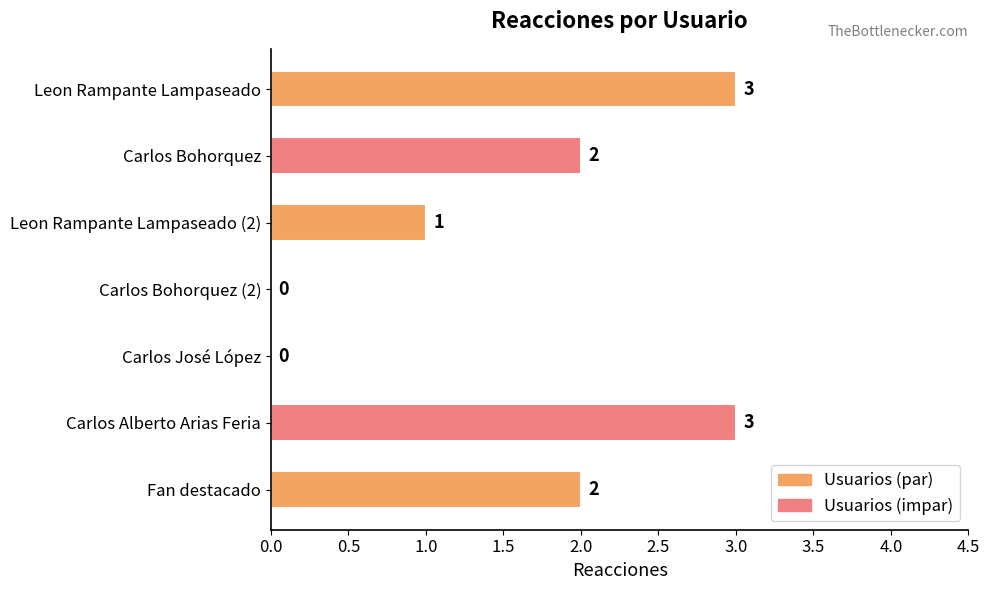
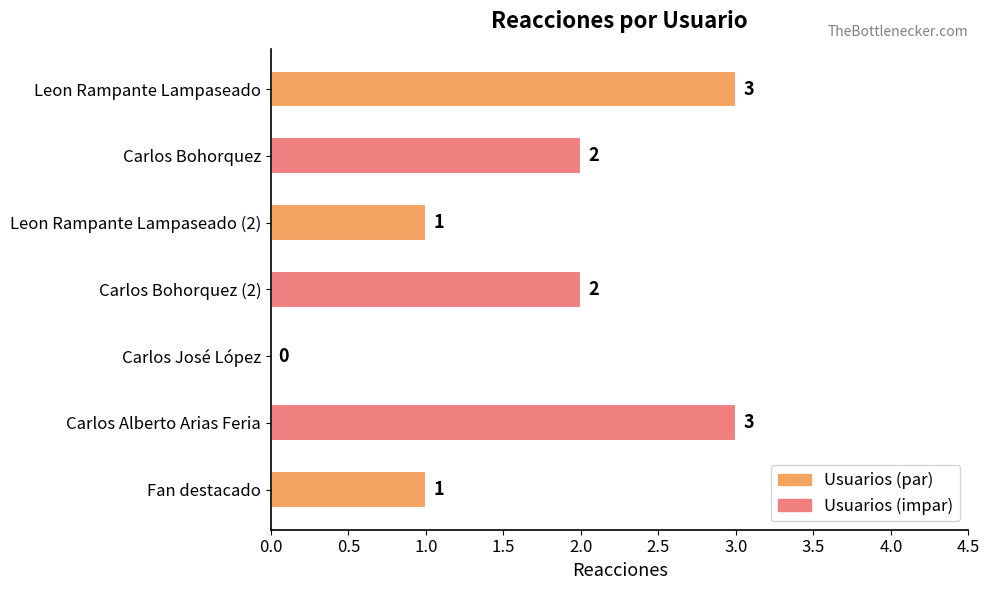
  {
    "Leon Rampante Lampaseado": 3,
    "Carlos Bohorquez": 2,
    "Leon Rampante Lampaseado (2)": 1,
-   "Carlos Bohorquez (2)": 0,
+   "Carlos Bohorquez (2)": 2,
    "Carlos José López": 0,
    "Carlos Alberto Arias Feria": 3,
-   "Fan destacado": 2
+   "Fan destacado": 1
  }
